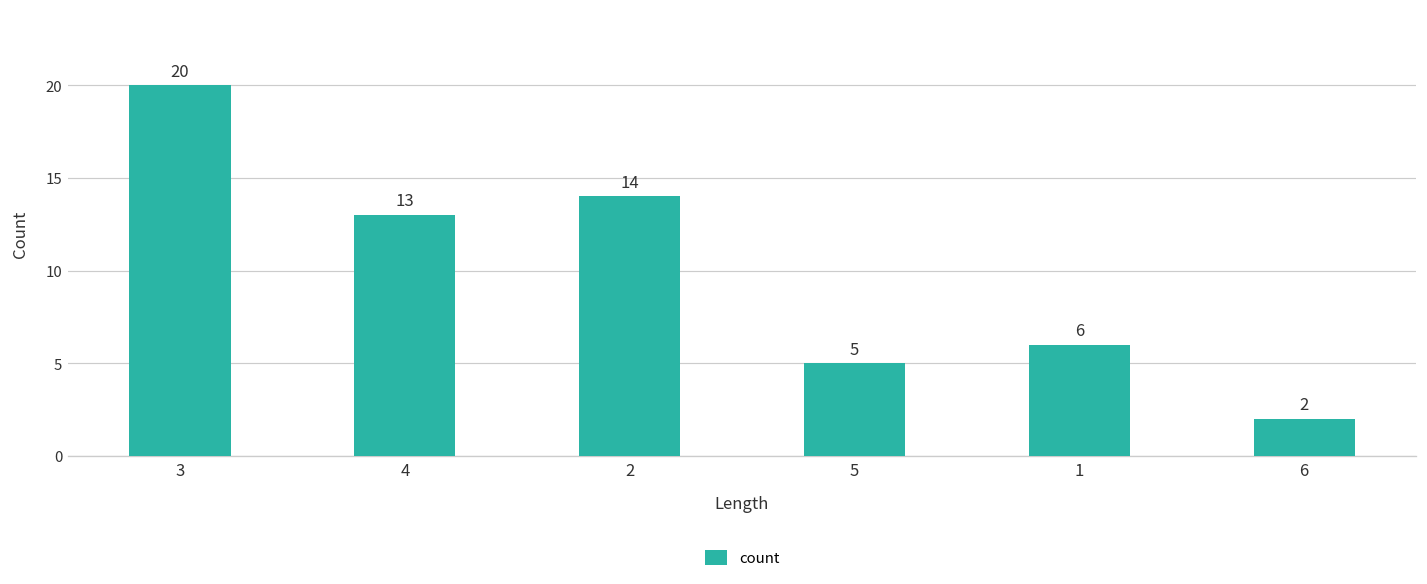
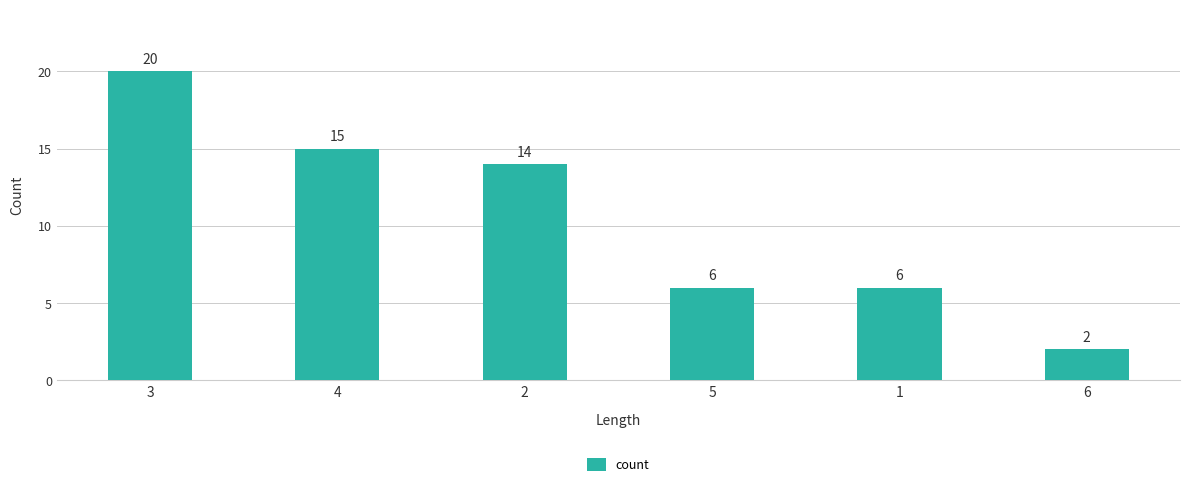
  {
    "3": 20,
-   "4": 13,
+   "4": 15,
    "2": 14,
-   "5": 5,
+   "5": 6,
    "1": 6,
    "6": 2
  }
